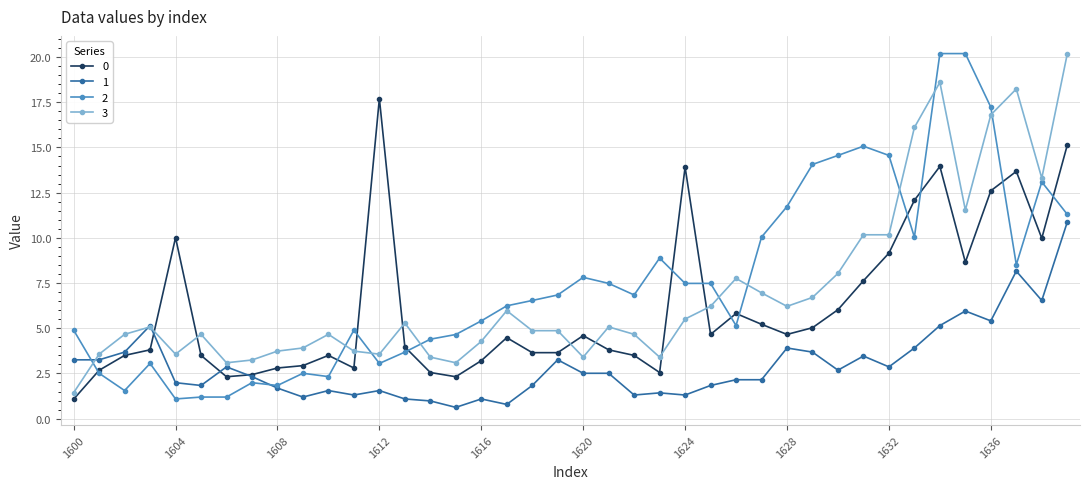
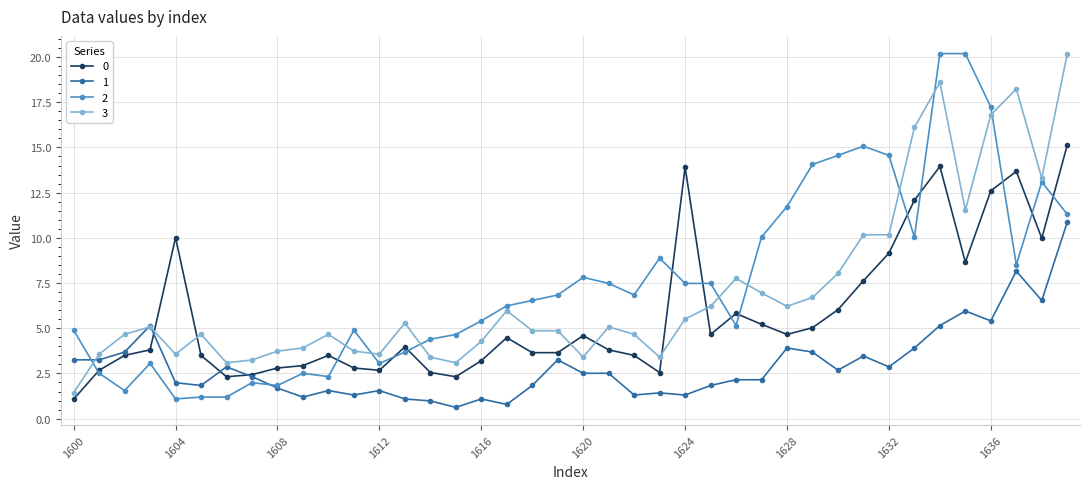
  {
    "0": {
      "1600": 1.1,
      "1604": 10.0,
      "1608": 2.8,
-     "1612": 17.7,
+     "1612": 2.7,
      "1616": 3.2,
      "1620": 4.6,
      "1624": 13.9,
      "1628": 4.7,
      "1632": 9.2,
      "1636": 12.6
    },
    "3": {
      "1600": 1.4,
      "1604": 3.6,
      "1608": 3.7,
      "1612": 3.6,
      "1616": 4.3,
      "1620": 3.4,
      "1624": 5.5,
      "1628": 6.2,
      "1632": 10.2,
      "1636": 16.8
    }
  }
